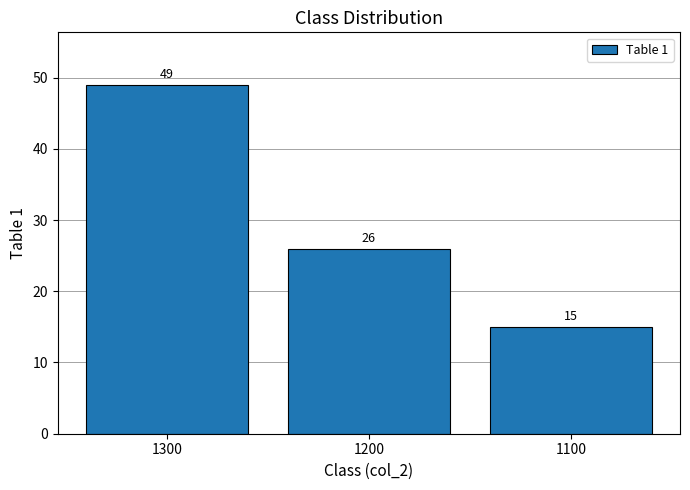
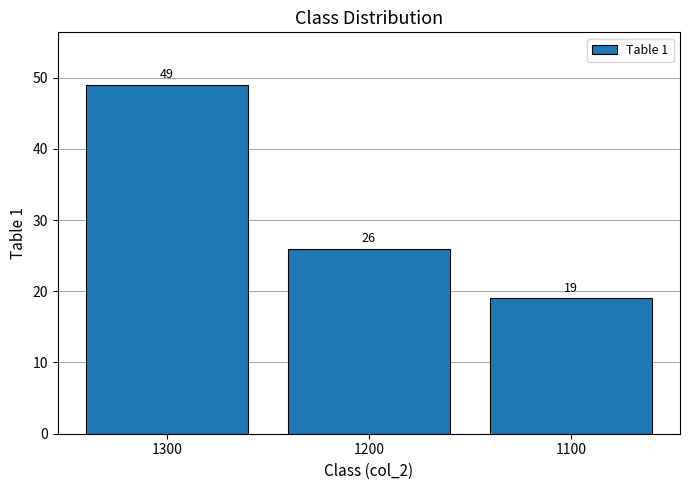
  {
    "1300": 49,
    "1200": 26,
-   "1100": 15
+   "1100": 19
  }
